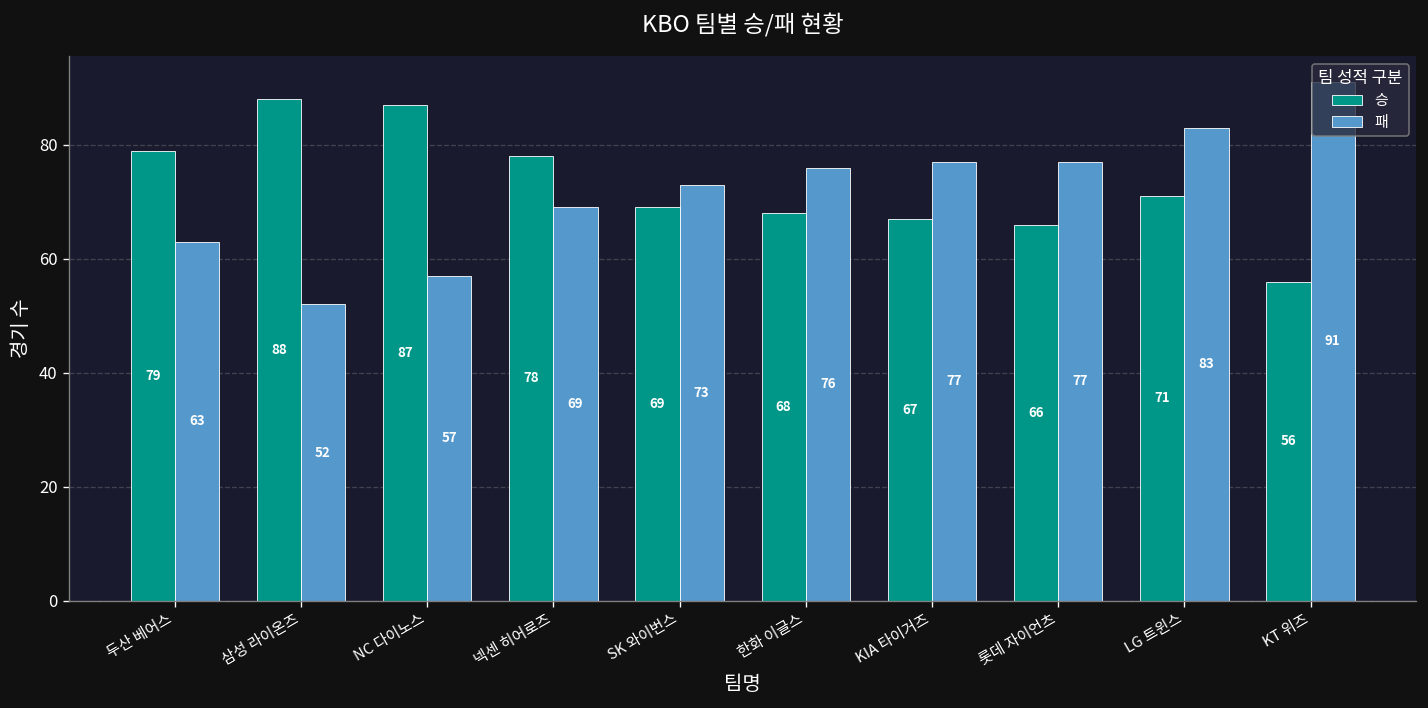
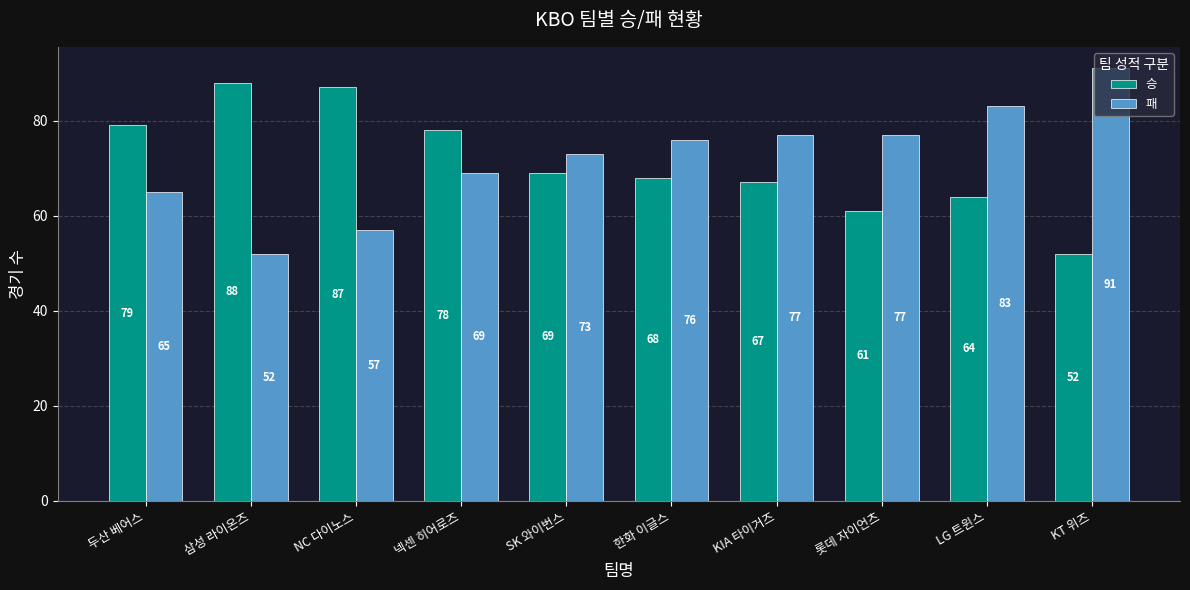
  {
    "승": {
      "두산 베어스": 79,
      "삼성 라이온즈": 88,
      "NC 다이노스": 87,
      "넥센 히어로즈": 78,
      "SK 와이번스": 69,
      "한화 이글스": 68,
      "KIA 타이거즈": 67,
-     "롯데 자이언츠": 66,
-     "LG 트윈스": 71,
-     "KT 위즈": 56
+     "롯데 자이언츠": 61,
+     "LG 트윈스": 64,
+     "KT 위즈": 52
    },
    "패": {
-     "두산 베어스": 63,
+     "두산 베어스": 65,
      "삼성 라이온즈": 52,
      "NC 다이노스": 57,
      "넥센 히어로즈": 69,
      "SK 와이번스": 73,
      "한화 이글스": 76,
      "KIA 타이거즈": 77,
      "롯데 자이언츠": 77,
      "LG 트윈스": 83
    }
  }
